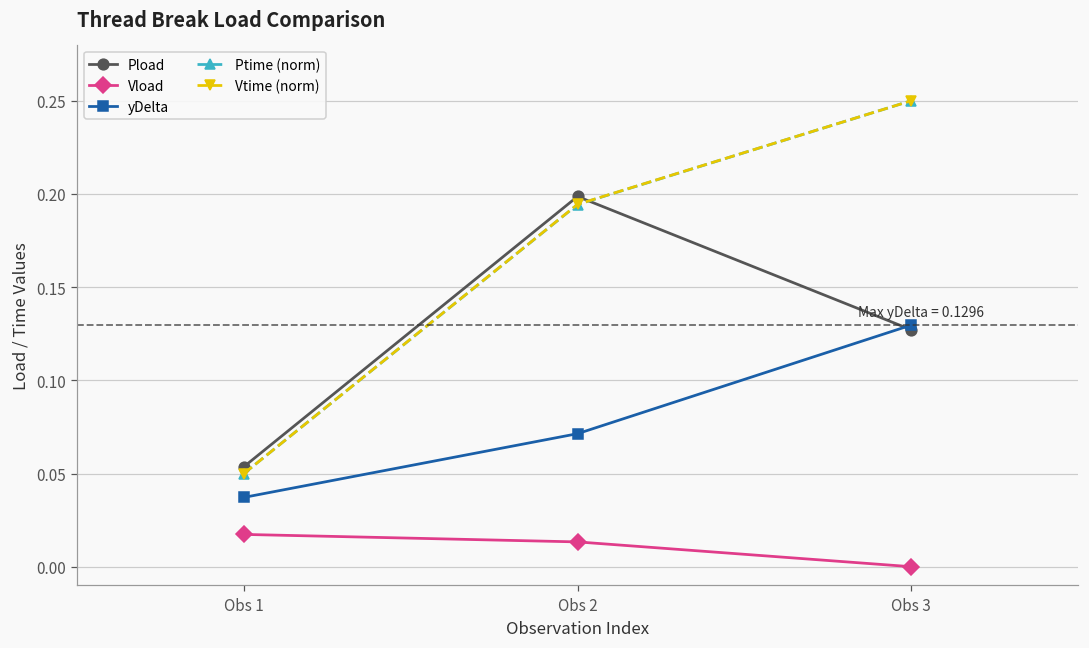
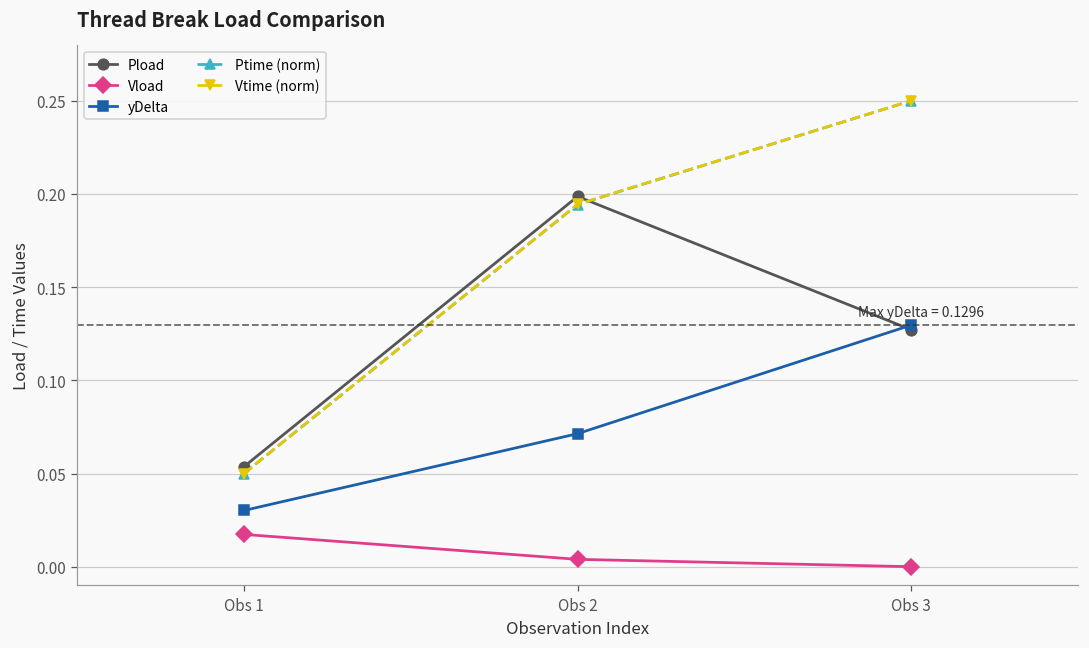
  {
    "Pload": {
      "Obs 1": 0.054,
      "Obs 2": 0.199,
      "Obs 3": 0.127
    },
    "Vload": {
      "Obs 1": 0.017,
-     "Obs 2": 0.013,
+     "Obs 2": 0.004,
      "Obs 3": 0.000
    },
    "yDelta": {
-     "Obs 1": 0.037,
+     "Obs 1": 0.030,
      "Obs 2": 0.071
    },
    "Vtime (norm)": {
      "Obs 1": 0.050,
      "Obs 2": 0.194,
      "Obs 3": 0.250
    }
  }
